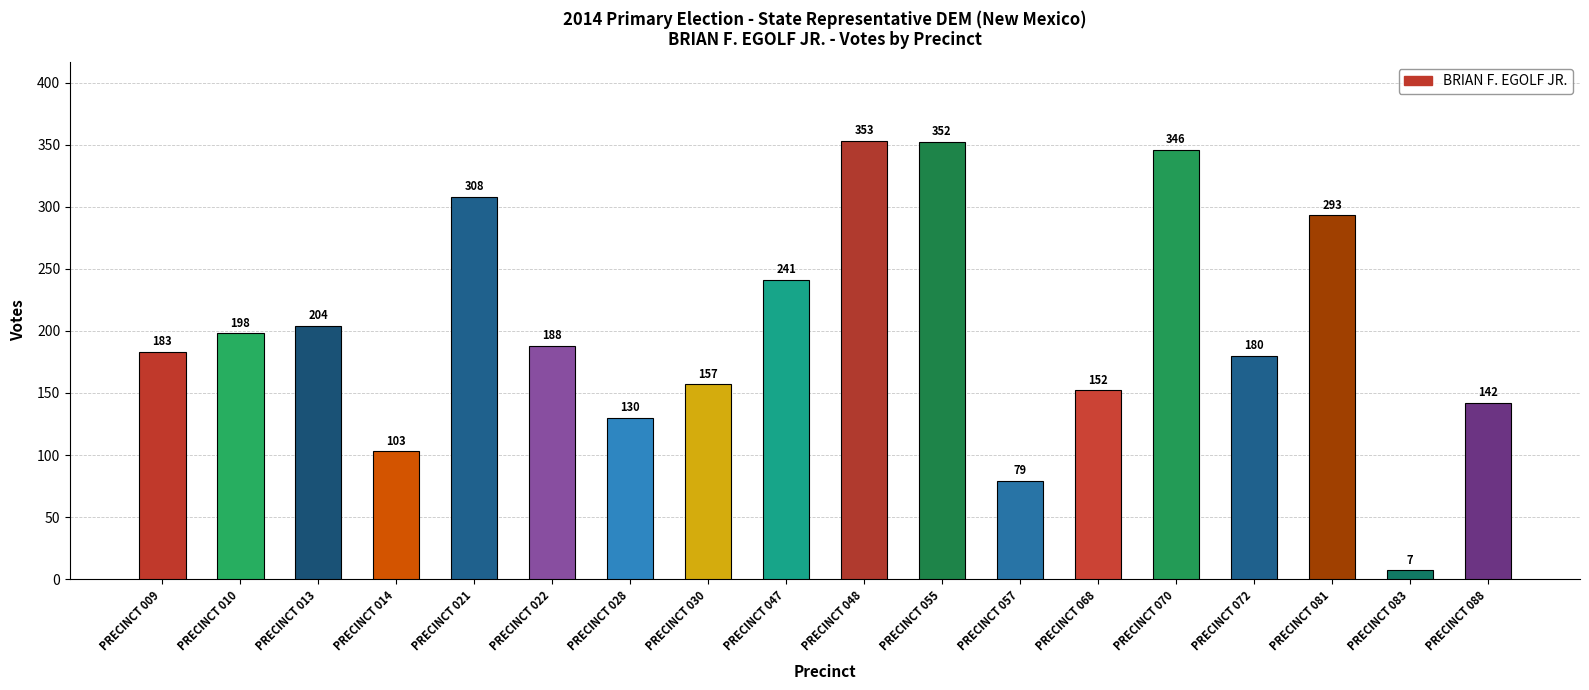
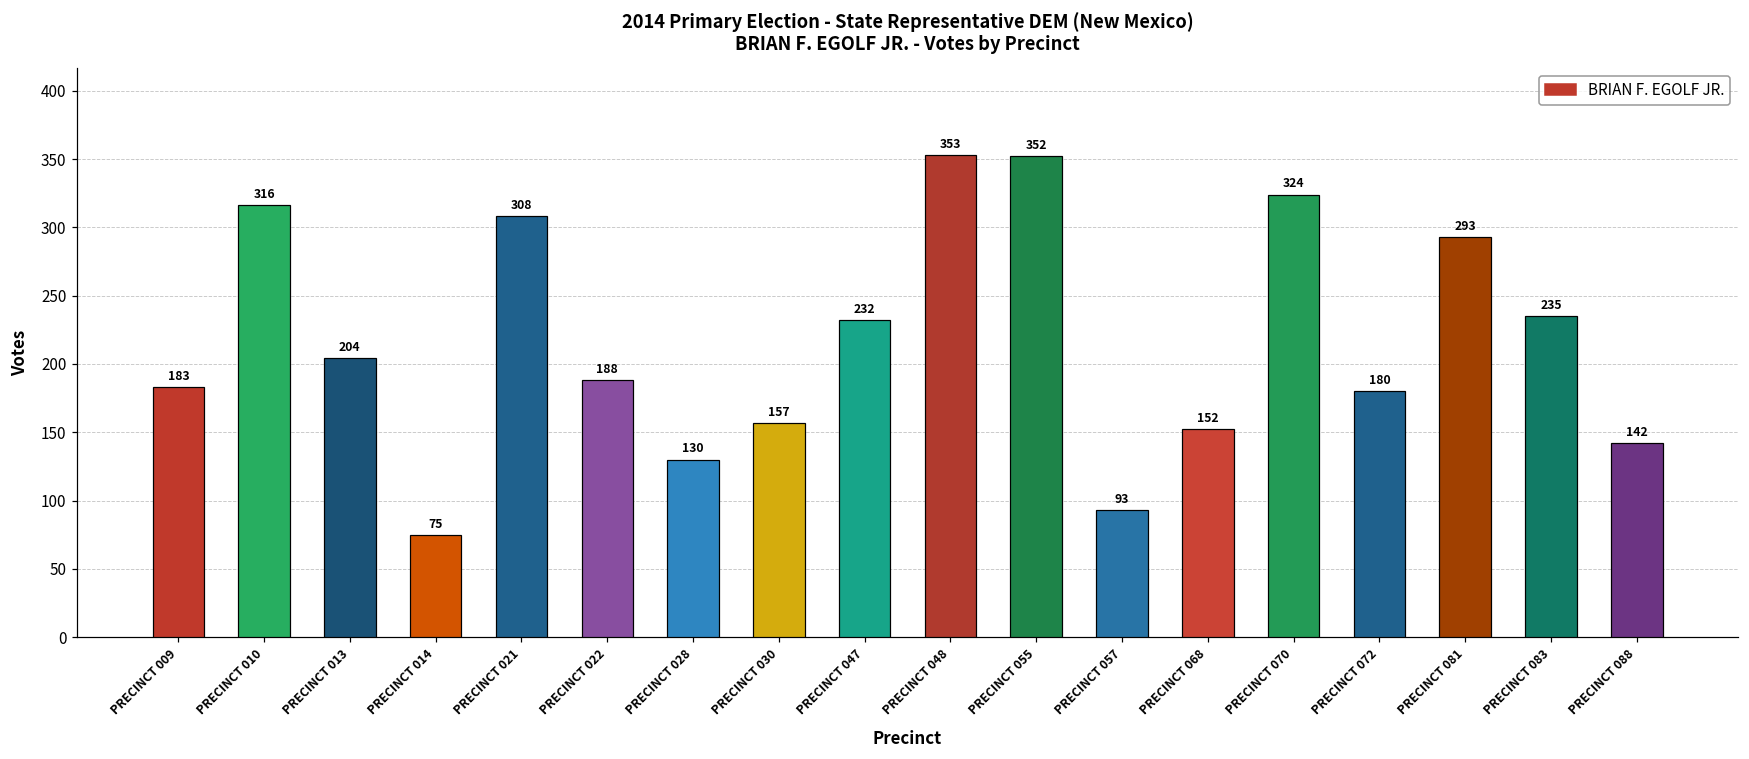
  {
    "PRECINCT 009": 183,
-   "PRECINCT 010": 198,
+   "PRECINCT 010": 316,
    "PRECINCT 013": 204,
-   "PRECINCT 014": 103,
+   "PRECINCT 014": 75,
    "PRECINCT 021": 308,
    "PRECINCT 022": 188,
    "PRECINCT 028": 130,
    "PRECINCT 030": 157,
-   "PRECINCT 047": 241,
+   "PRECINCT 047": 232,
    "PRECINCT 048": 353,
    "PRECINCT 055": 352,
-   "PRECINCT 057": 79,
+   "PRECINCT 057": 93,
    "PRECINCT 068": 152,
-   "PRECINCT 070": 346,
+   "PRECINCT 070": 324,
    "PRECINCT 072": 180,
    "PRECINCT 081": 293,
-   "PRECINCT 083": 7,
+   "PRECINCT 083": 235,
    "PRECINCT 088": 142
  }
